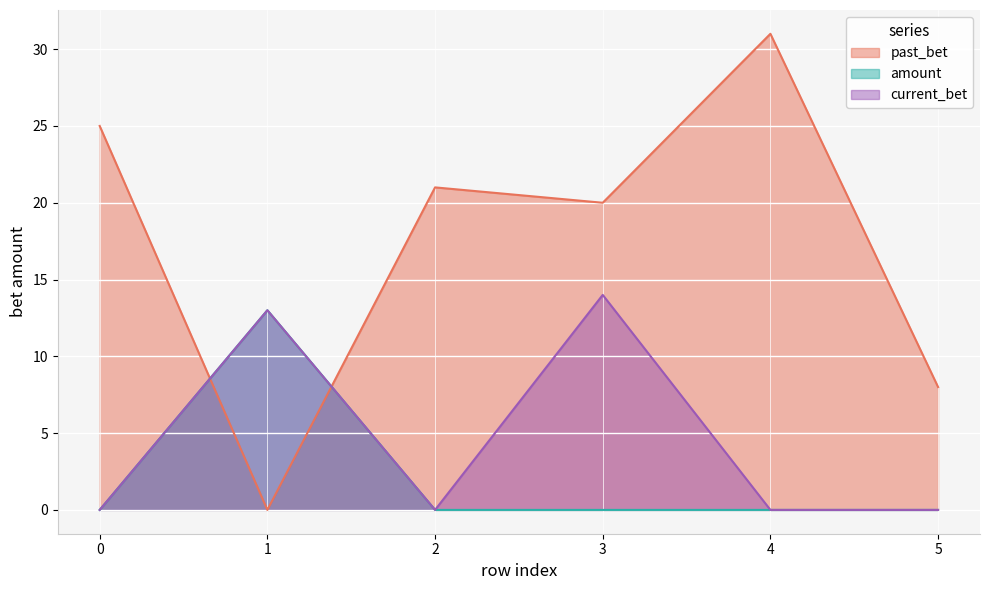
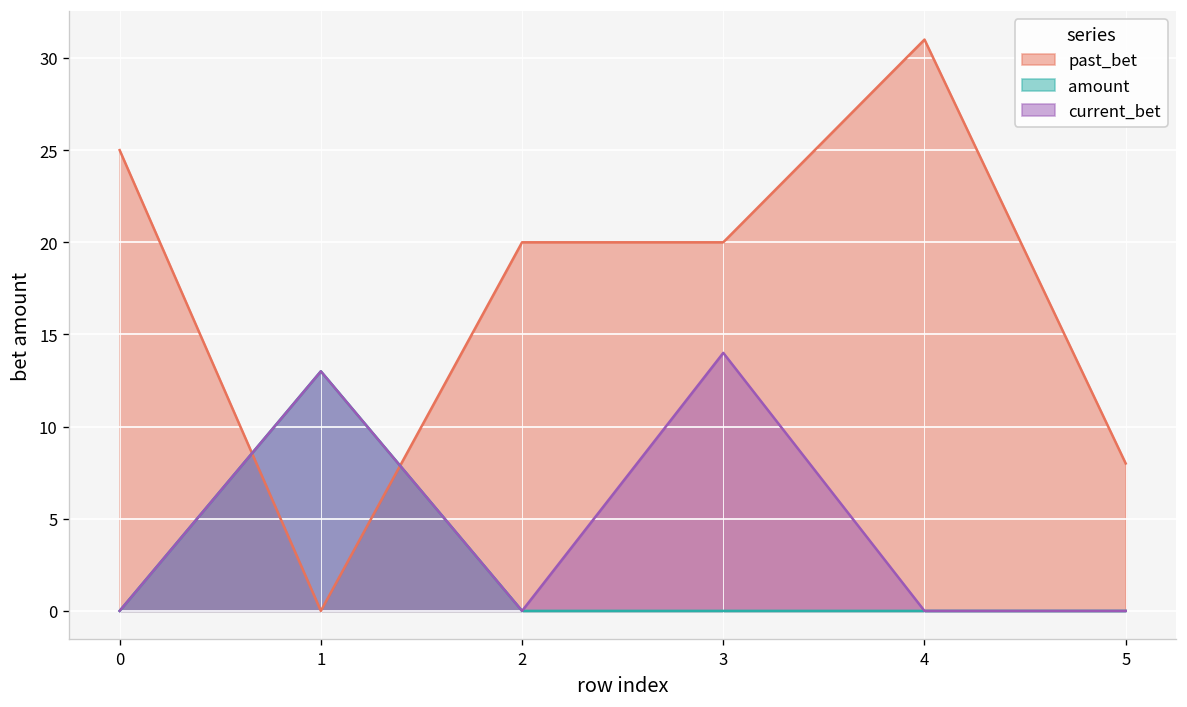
  {
    "past_bet": {
      "0": 25,
      "1": 0,
-     "2": 21,
+     "2": 20,
      "3": 20,
      "4": 31,
      "5": 8
    },
    "amount": {
      "3": 0
    },
    "current_bet": {
      "3": 14
    }
  }
